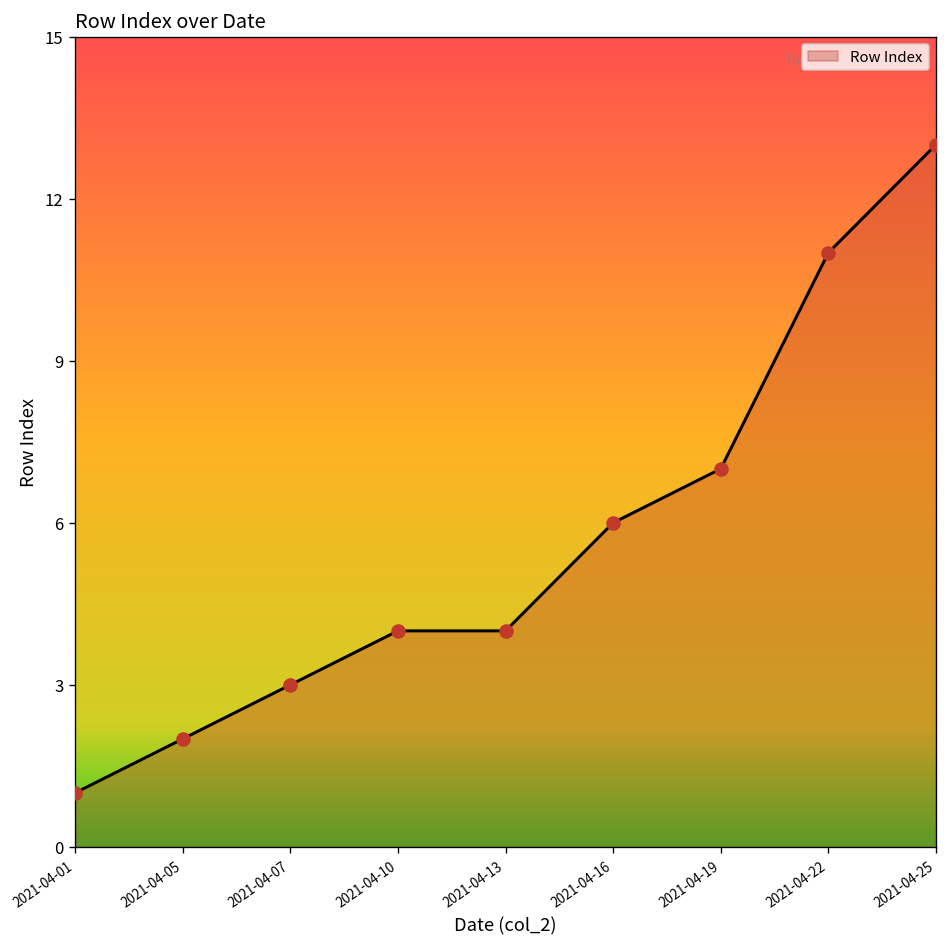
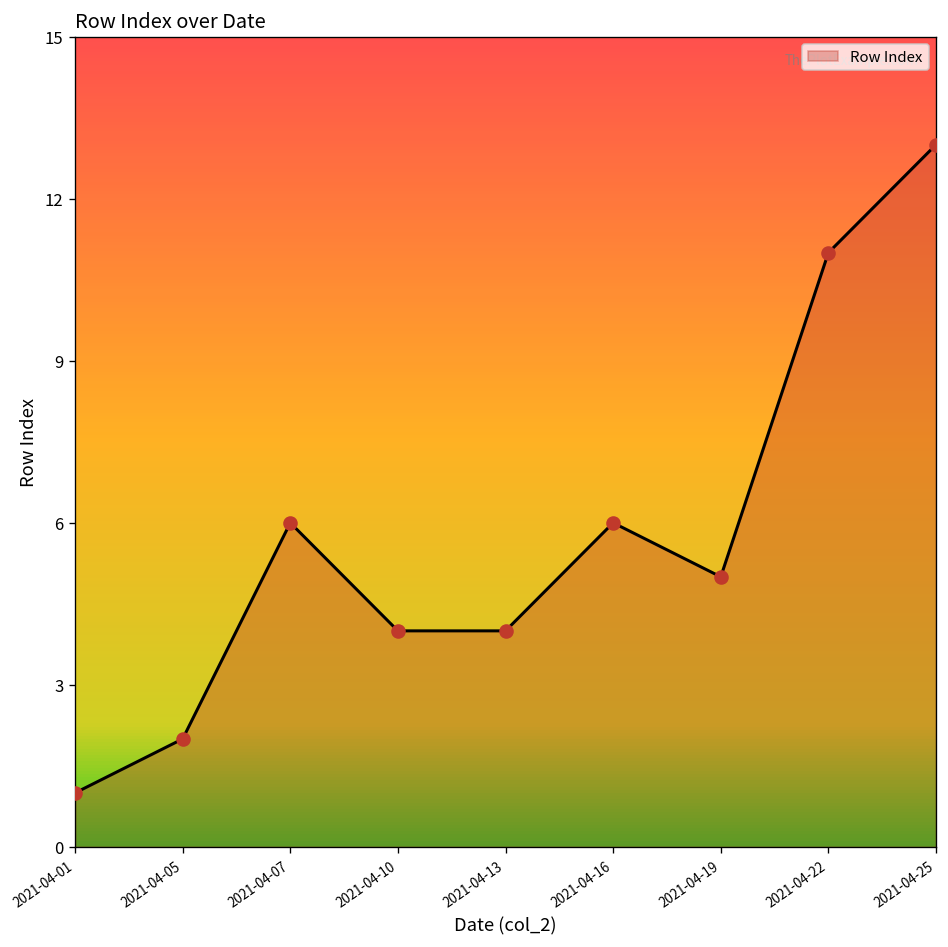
  {
    "2021-04-01": 1,
    "2021-04-05": 2,
-   "2021-04-07": 3,
+   "2021-04-07": 6,
    "2021-04-10": 4,
    "2021-04-13": 4,
    "2021-04-16": 6,
-   "2021-04-19": 7,
+   "2021-04-19": 5,
    "2021-04-22": 11,
    "2021-04-25": 13
  }
